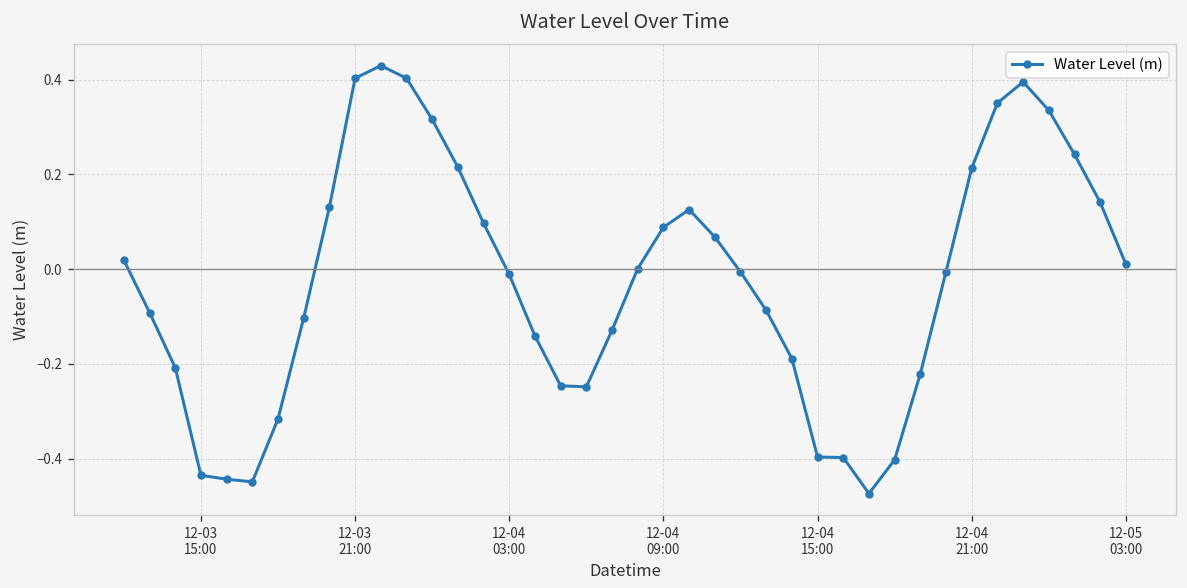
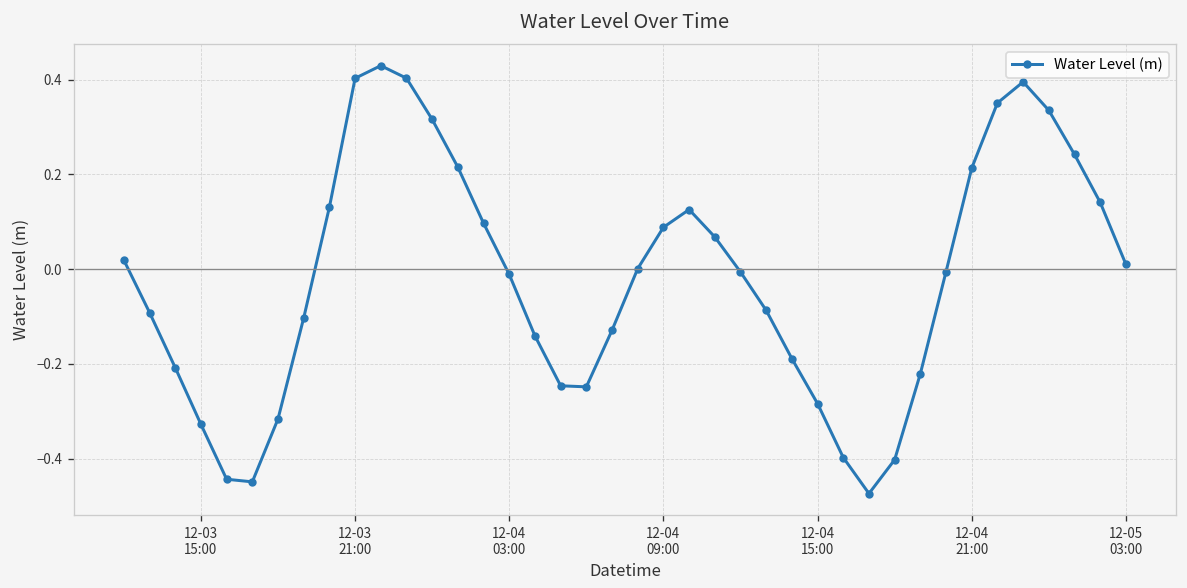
  {
-   "12-03 15:00": -0.44,
+   "12-03 15:00": -0.33,
    "12-03 21:00": 0.40,
    "12-04 03:00": -0.01,
    "12-04 09:00": 0.09,
-   "12-04 15:00": -0.40,
+   "12-04 15:00": -0.28,
    "12-04 21:00": 0.21,
    "12-05 03:00": 0.01
  }
